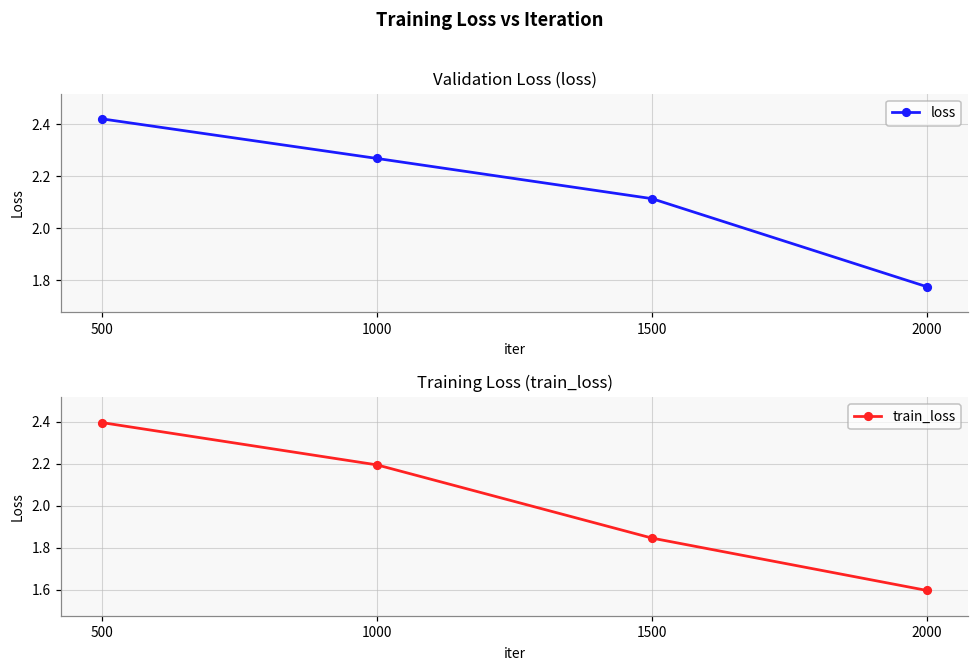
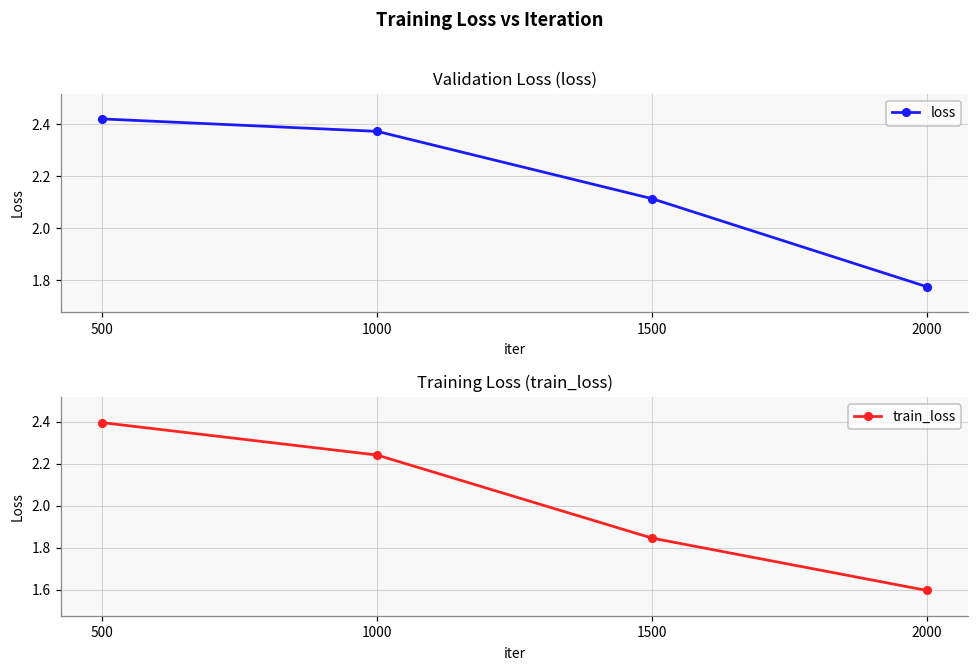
  {
    "Validation Loss (loss)": {
      "500": 2.42,
-     "1000": 2.27,
+     "1000": 2.37,
      "1500": 2.11,
      "2000": 1.78
    },
    "Training Loss (train_loss)": {
      "500": 2.40,
-     "1000": 2.19,
+     "1000": 2.24,
      "1500": 1.85,
      "2000": 1.60
    }
  }
